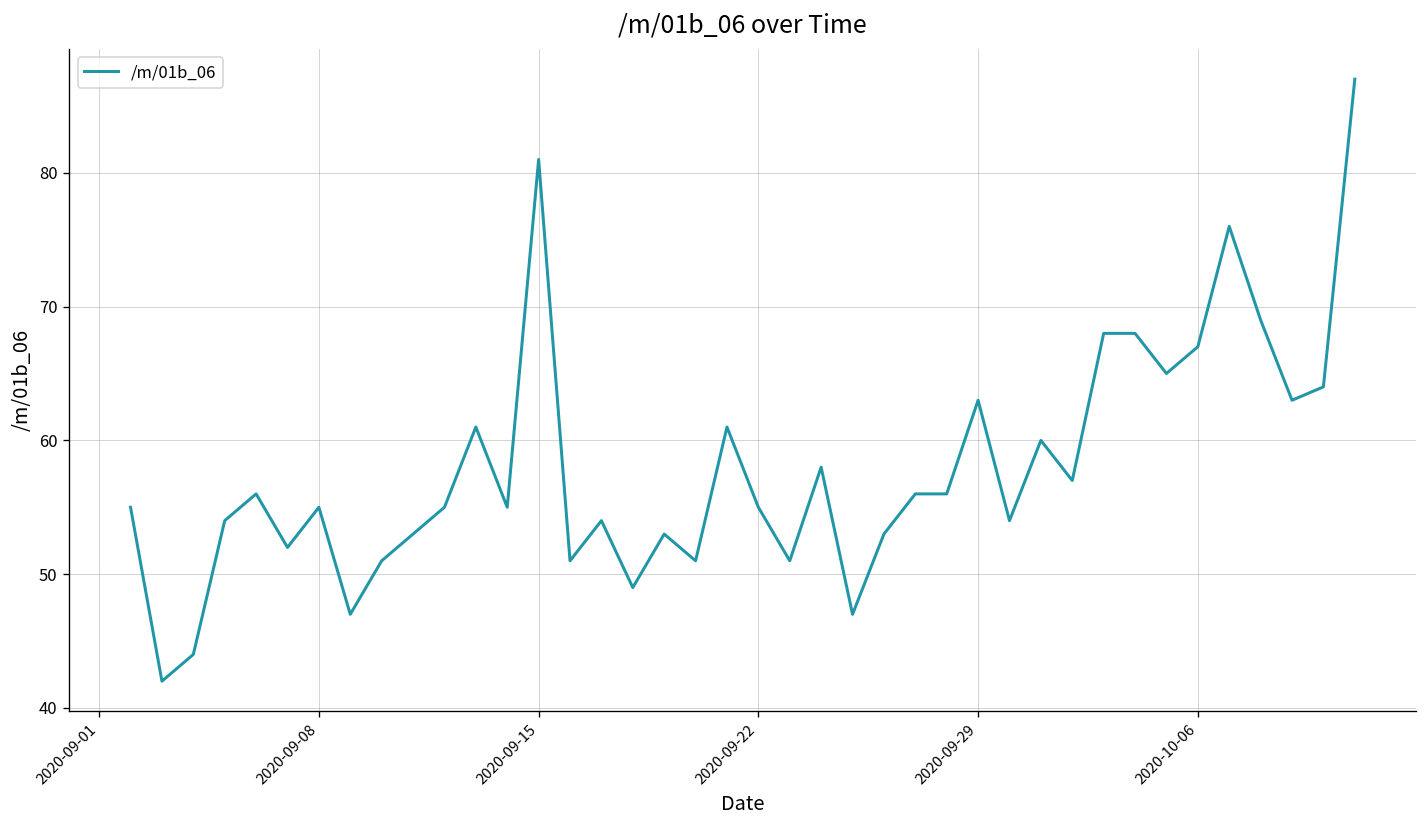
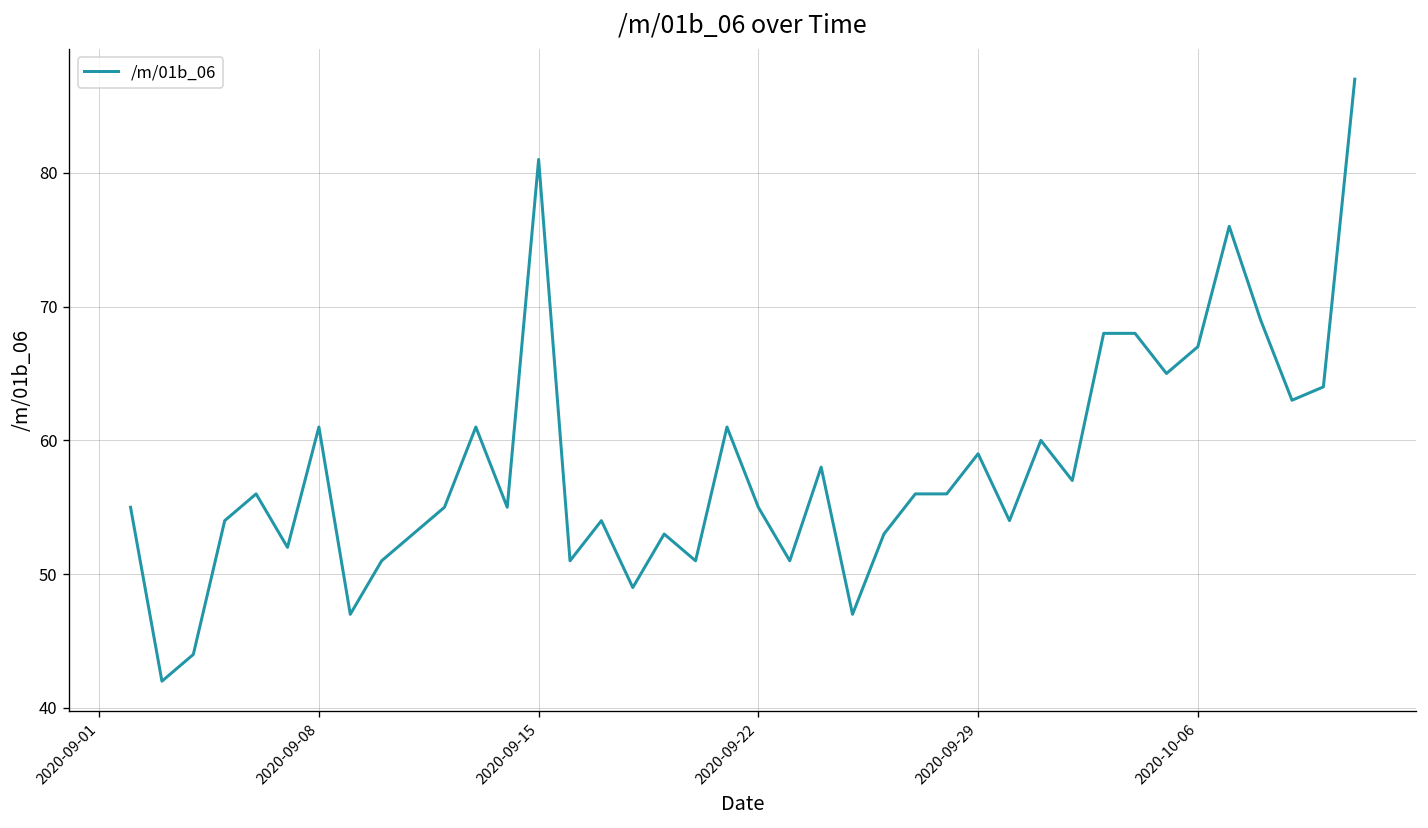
  {
-   "2020-09-08": 55,
+   "2020-09-08": 61,
    "2020-09-15": 81,
    "2020-09-22": 55,
-   "2020-09-29": 63,
+   "2020-09-29": 59,
    "2020-10-06": 67
  }
